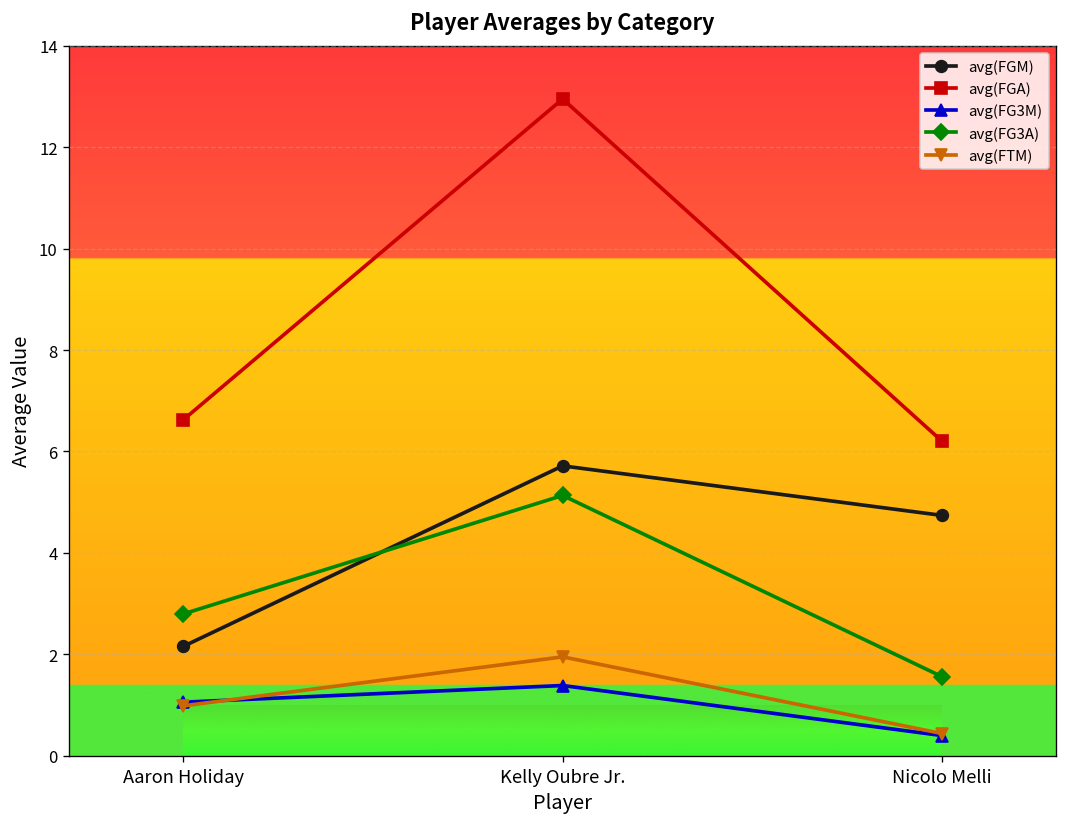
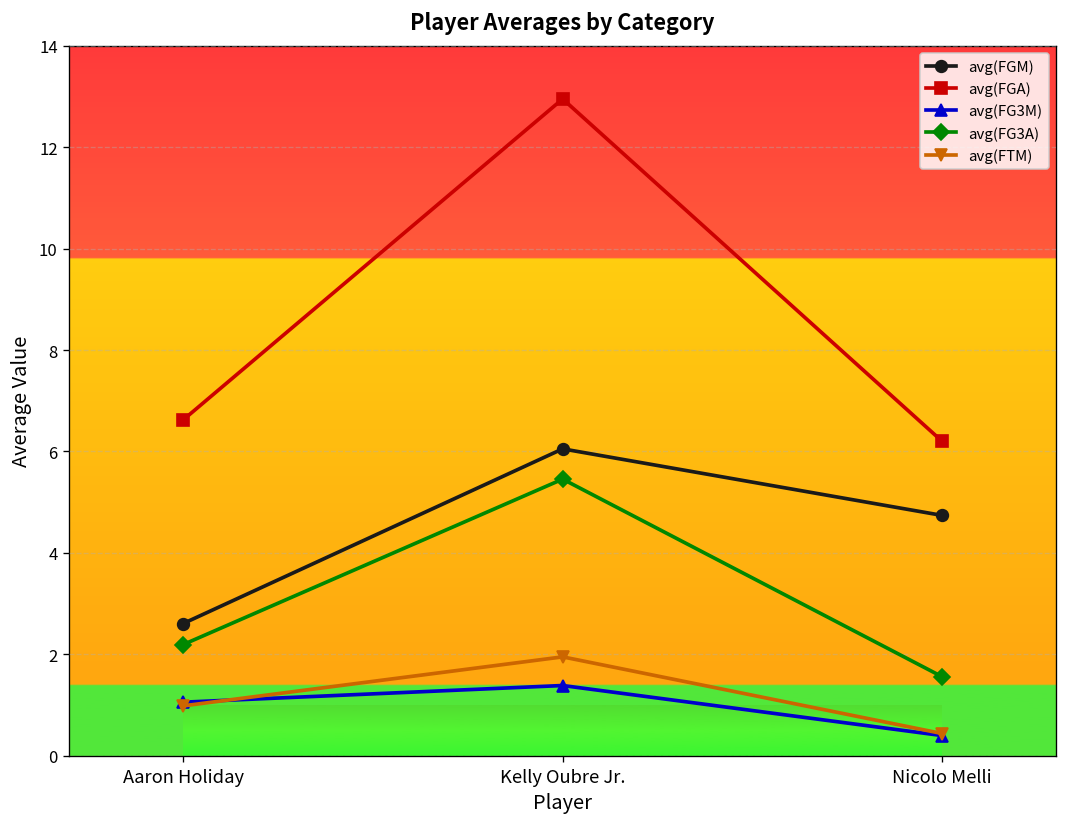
  {
    "avg(FGM)": {
-     "Aaron Holiday": 2.2,
-     "Kelly Oubre Jr.": 5.7,
+     "Aaron Holiday": 2.6,
+     "Kelly Oubre Jr.": 6.1,
      "Nicolo Melli": 4.7
    },
    "avg(FGA)": {
      "Aaron Holiday": 6.6,
      "Kelly Oubre Jr.": 13.0,
      "Nicolo Melli": 6.2
    },
    "avg(FG3M)": {
      "Aaron Holiday": 1.1,
      "Kelly Oubre Jr.": 1.4
    },
    "avg(FG3A)": {
-     "Aaron Holiday": 2.8,
-     "Kelly Oubre Jr.": 5.1,
+     "Aaron Holiday": 2.2,
+     "Kelly Oubre Jr.": 5.5,
      "Nicolo Melli": 1.6
    },
    "avg(FTM)": {
      "Aaron Holiday": 1.0,
      "Kelly Oubre Jr.": 2.0
    }
  }
